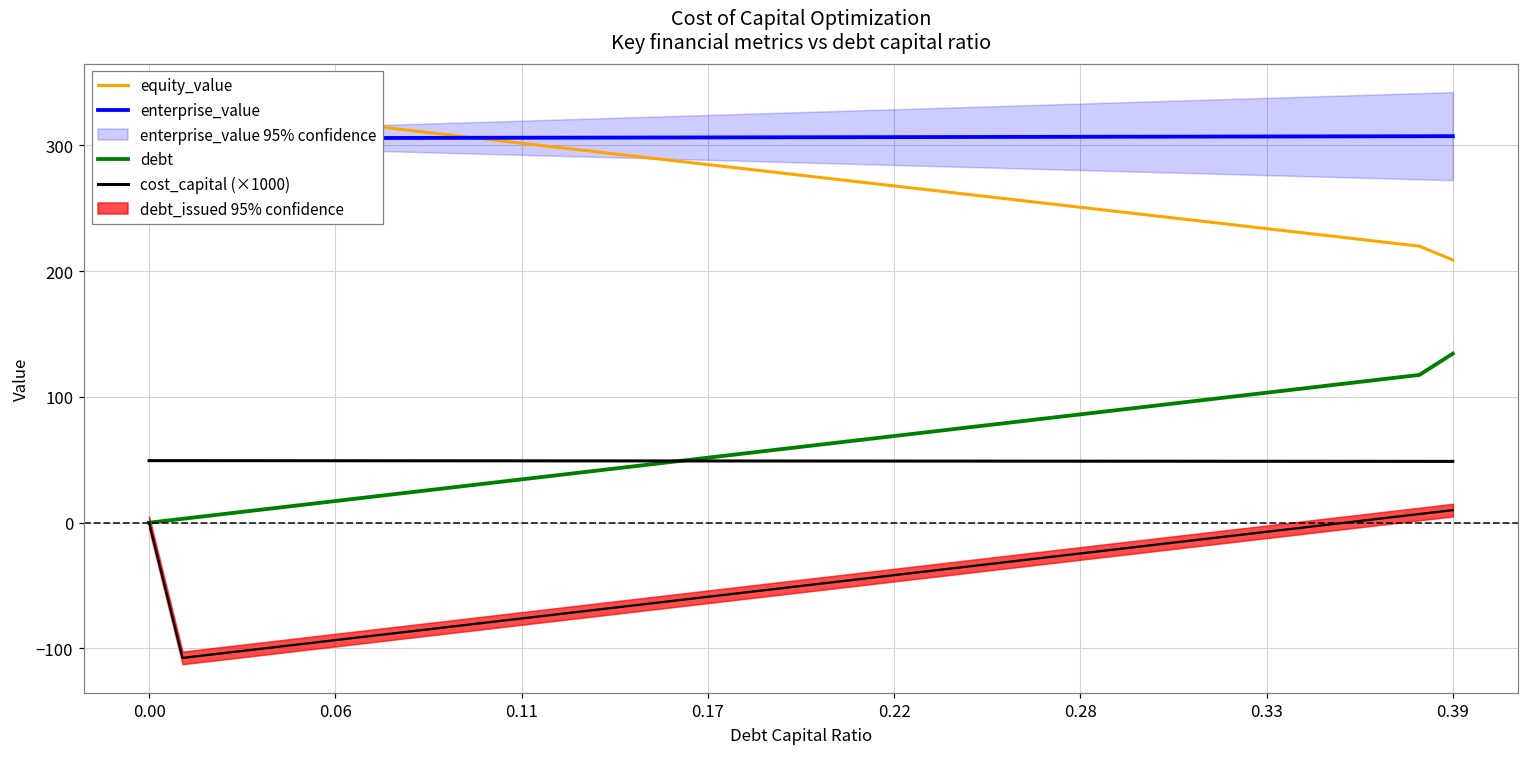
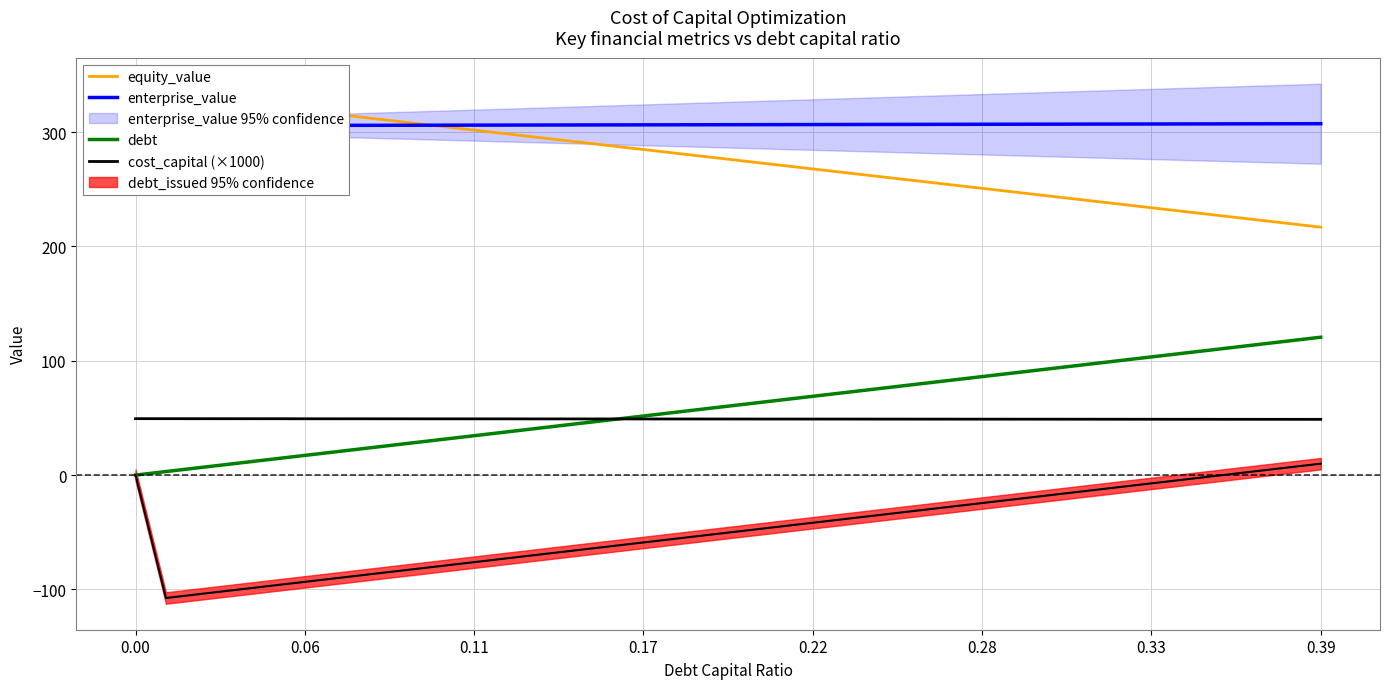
  {
    "equity_value": {
-     "0.39": 209
+     "0.39": 217
    },
    "debt": {
-     "0.39": 134
+     "0.39": 121
    }
  }
